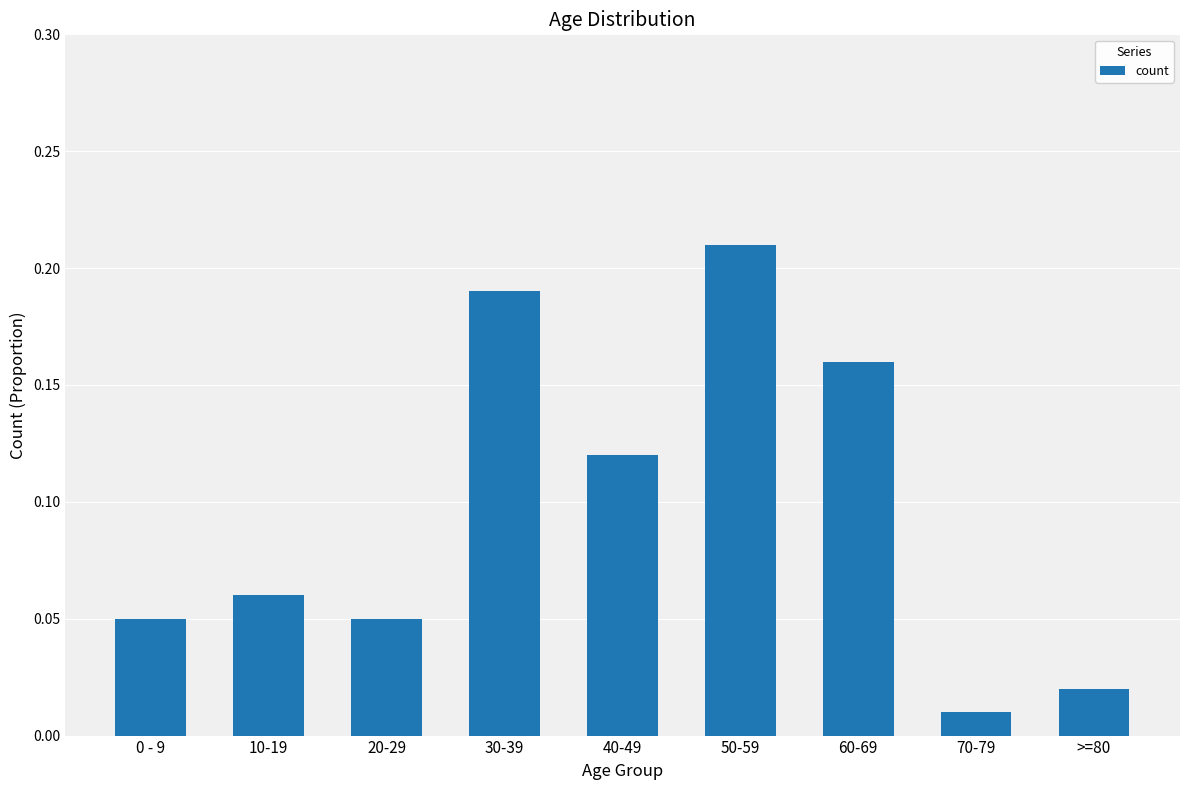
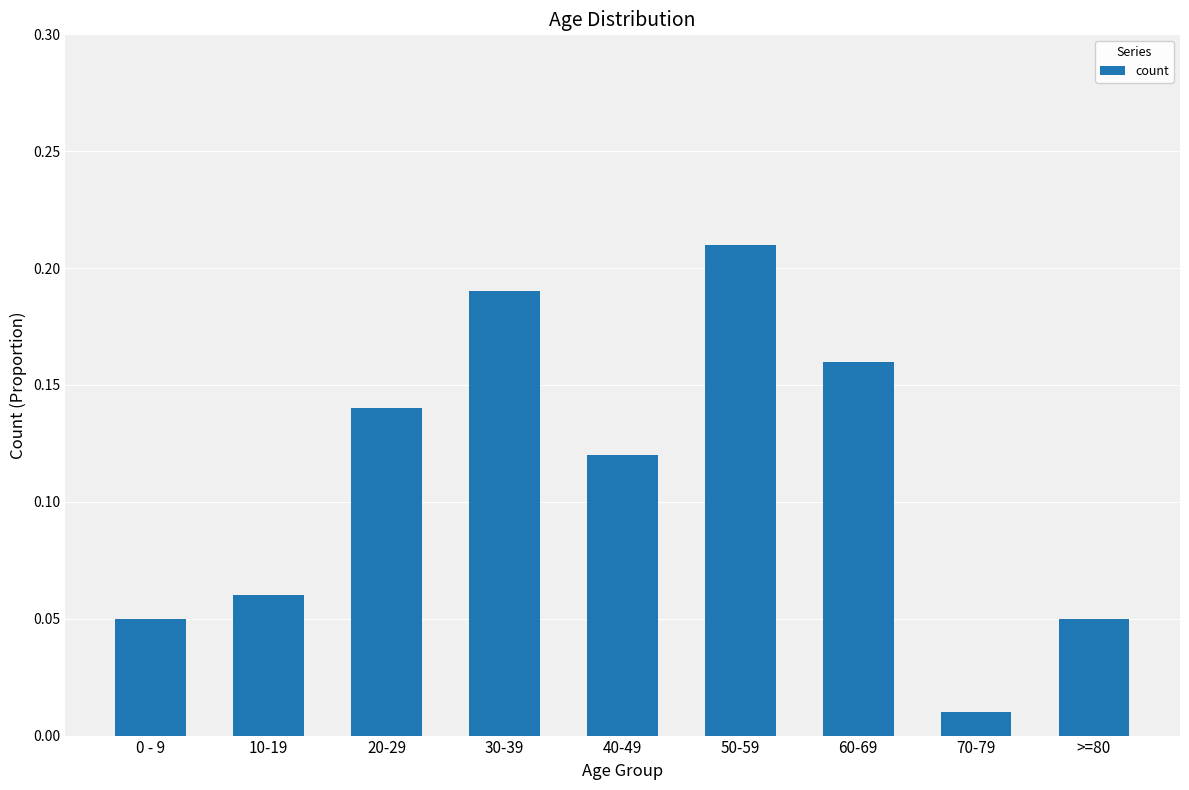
  {
    "0 - 9": 0.05,
    "10-19": 0.06,
-   "20-29": 0.05,
+   "20-29": 0.14,
    "30-39": 0.19,
    "40-49": 0.12,
    "50-59": 0.21,
    "60-69": 0.16,
    "70-79": 0.01,
-   ">=80": 0.02
+   ">=80": 0.05
  }
